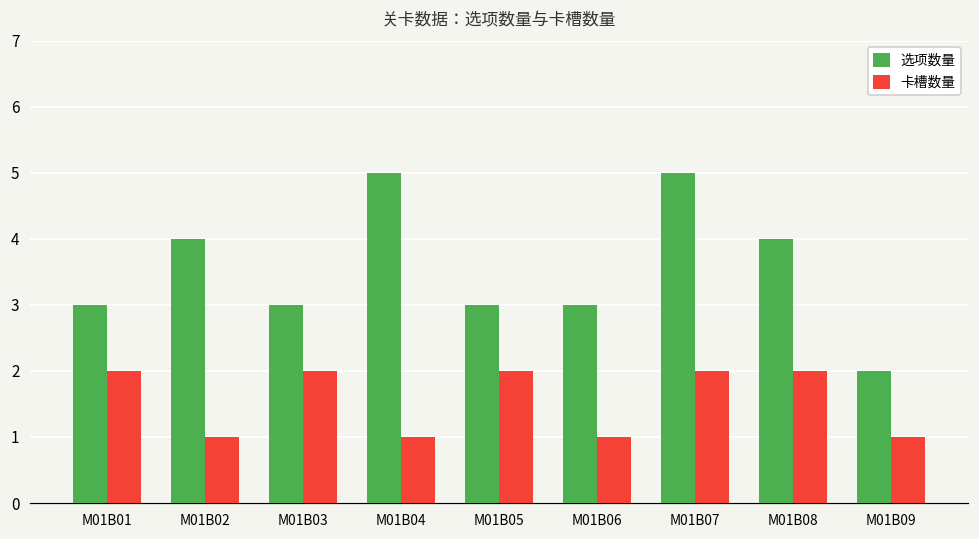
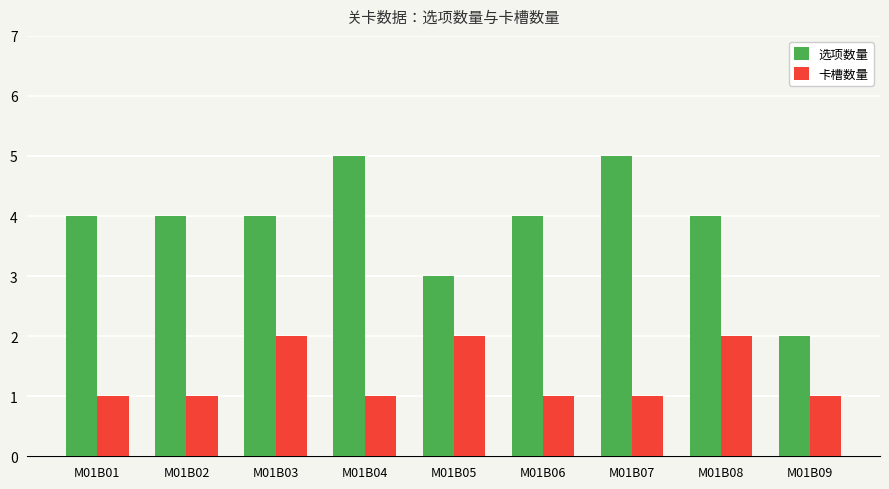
  {
    "选项数量": {
-     "M01B01": 3,
+     "M01B01": 4,
      "M01B02": 4,
-     "M01B03": 3,
+     "M01B03": 4,
      "M01B04": 5,
      "M01B05": 3,
-     "M01B06": 3,
+     "M01B06": 4,
      "M01B07": 5,
      "M01B08": 4,
      "M01B09": 2
    },
    "卡槽数量": {
-     "M01B01": 2,
+     "M01B01": 1,
      "M01B02": 1,
      "M01B03": 2,
      "M01B04": 1,
      "M01B05": 2,
      "M01B06": 1,
-     "M01B07": 2,
+     "M01B07": 1,
      "M01B08": 2,
      "M01B09": 1
    }
  }
